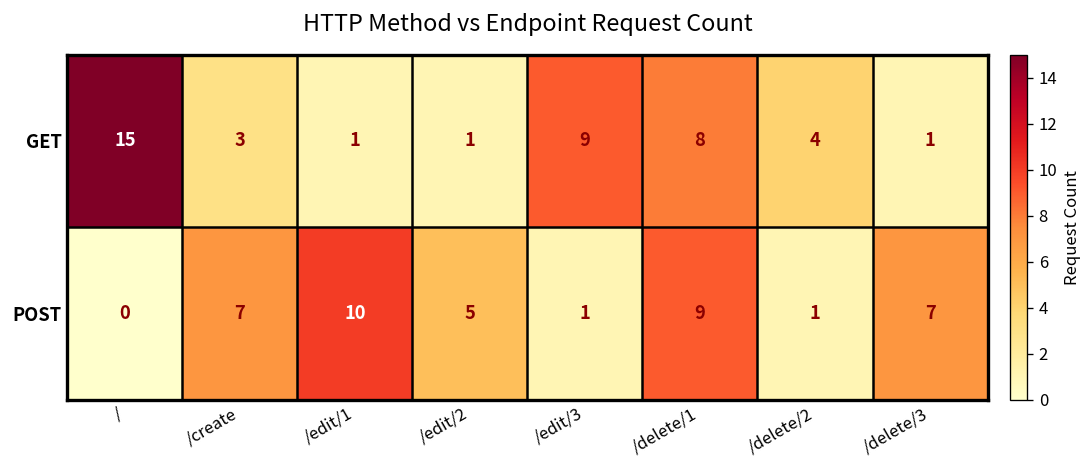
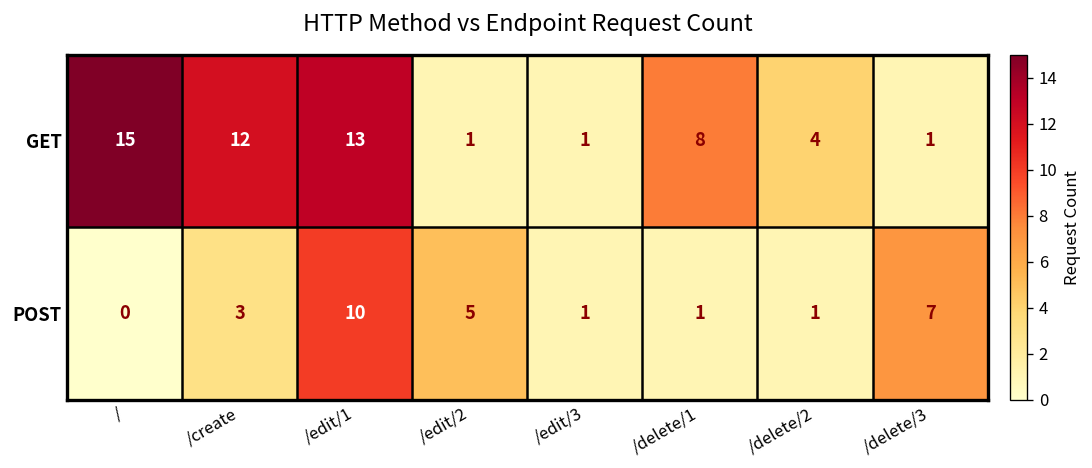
  {
    "GET": {
      "/": 15,
-     "/create": 3,
-     "/edit/1": 1,
+     "/create": 12,
+     "/edit/1": 13,
      "/edit/2": 1,
-     "/edit/3": 9,
+     "/edit/3": 1,
      "/delete/1": 8,
      "/delete/2": 4,
      "/delete/3": 1
    },
    "POST": {
      "/": 0,
-     "/create": 7,
+     "/create": 3,
      "/edit/1": 10,
      "/edit/2": 5,
      "/edit/3": 1,
-     "/delete/1": 9,
+     "/delete/1": 1,
      "/delete/2": 1,
      "/delete/3": 7
    }
  }
